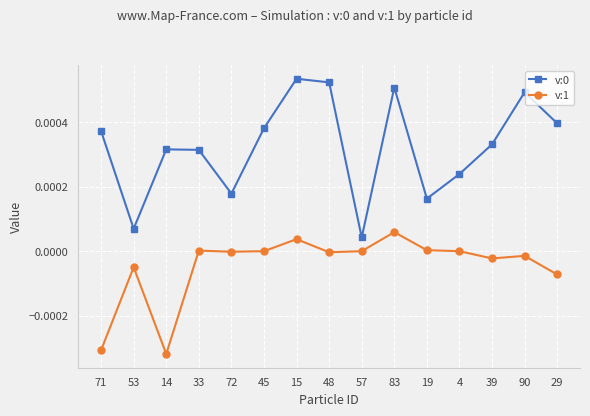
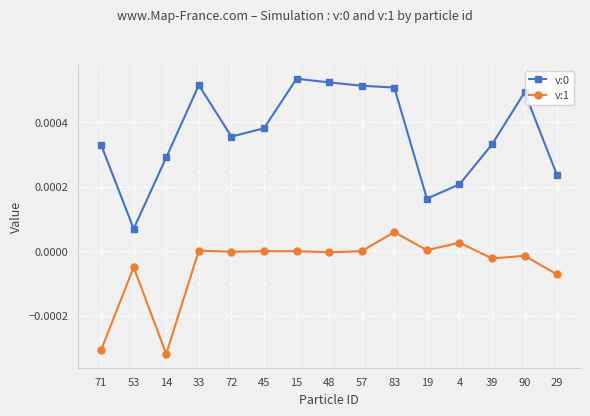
  {
    "v:0": {
-     "71": 0.00037,
+     "71": 0.00033,
      "53": 0.00007,
-     "14": 0.00032,
-     "33": 0.00031,
-     "72": 0.00018,
+     "14": 0.00029,
+     "33": 0.00051,
+     "72": 0.00035,
      "45": 0.00038,
      "15": 0.00053,
      "48": 0.00052,
-     "57": 0.00004,
+     "57": 0.00051,
      "83": 0.00051,
      "19": 0.00016,
-     "4": 0.00024,
+     "4": 0.00021,
      "39": 0.00033,
      "90": 0.00049,
-     "29": 0.00040
+     "29": 0.00023
    },
    "v:1": {
      "71": -0.00031,
      "53": -0.00005,
      "14": -0.00032,
      "33": 0.00000,
      "72": 0.00000,
      "45": 0.00000,
-     "15": 0.00004,
+     "15": 0.00000,
      "48": 0.00000,
      "57": 0.00000,
      "83": 0.00006,
      "19": 0.00000,
-     "4": 0.00000,
+     "4": 0.00003,
      "39": -0.00002,
      "90": -0.00001,
      "29": -0.00007
    }
  }
